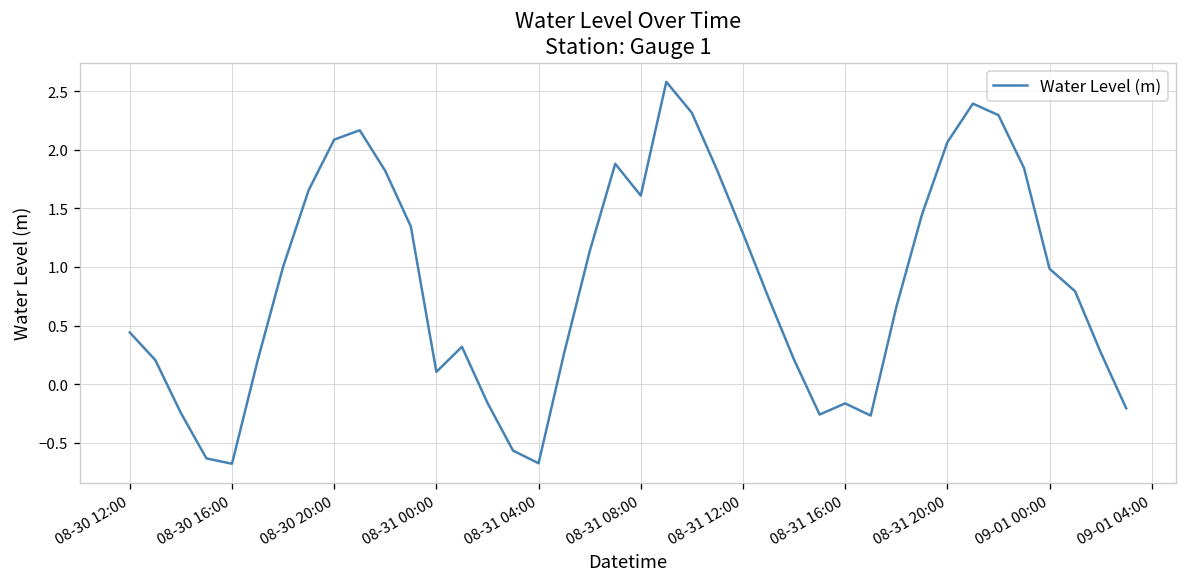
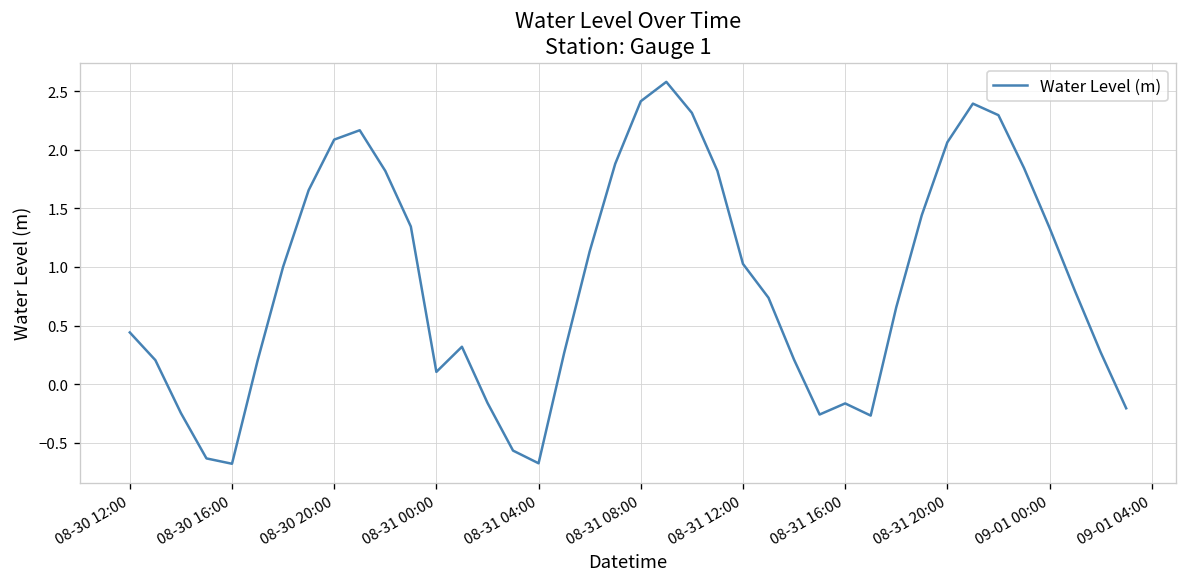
  {
    "08-30 12:00": 0.4,
    "08-30 16:00": -0.7,
    "08-30 20:00": 2.1,
    "08-31 00:00": 0.1,
    "08-31 04:00": -0.7,
-   "08-31 08:00": 1.6,
-   "08-31 12:00": 1.3,
+   "08-31 08:00": 2.4,
+   "08-31 12:00": 1.0,
    "08-31 16:00": -0.2,
    "08-31 20:00": 2.1,
-   "09-01 00:00": 1.0
+   "09-01 00:00": 1.3
  }
